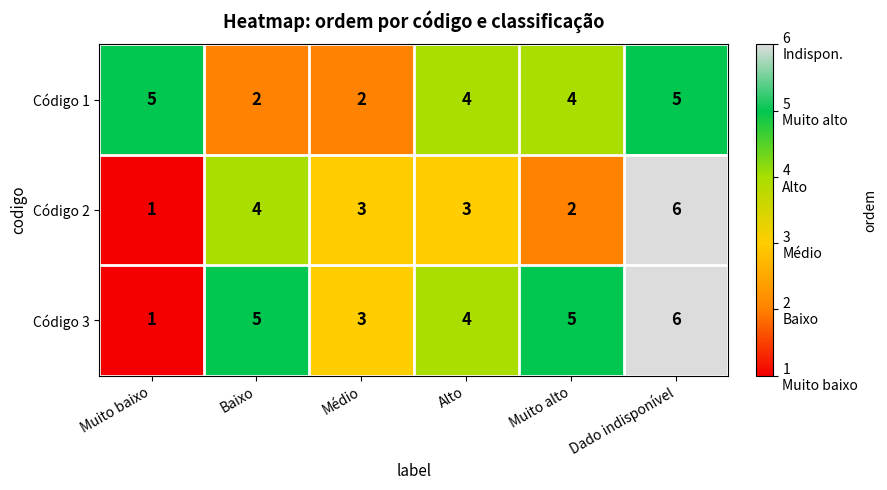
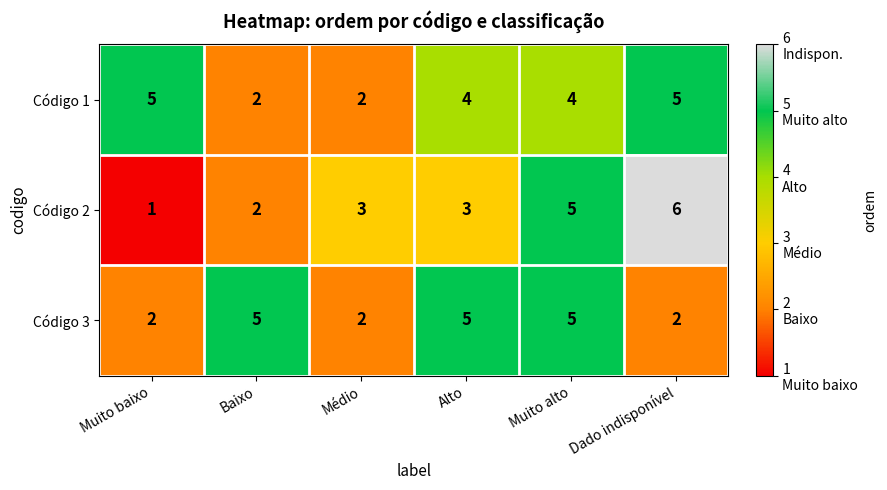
  {
    "Código 1": {
      "Muito baixo": 5,
      "Baixo": 2,
      "Médio": 2,
      "Alto": 4,
      "Muito alto": 4,
      "Dado indisponível": 5
    },
    "Código 2": {
      "Muito baixo": 1,
-     "Baixo": 4,
+     "Baixo": 2,
      "Médio": 3,
      "Alto": 3,
-     "Muito alto": 2,
+     "Muito alto": 5,
      "Dado indisponível": 6
    },
    "Código 3": {
-     "Muito baixo": 1,
+     "Muito baixo": 2,
      "Baixo": 5,
-     "Médio": 3,
-     "Alto": 4,
+     "Médio": 2,
+     "Alto": 5,
      "Muito alto": 5,
-     "Dado indisponível": 6
+     "Dado indisponível": 2
    }
  }
